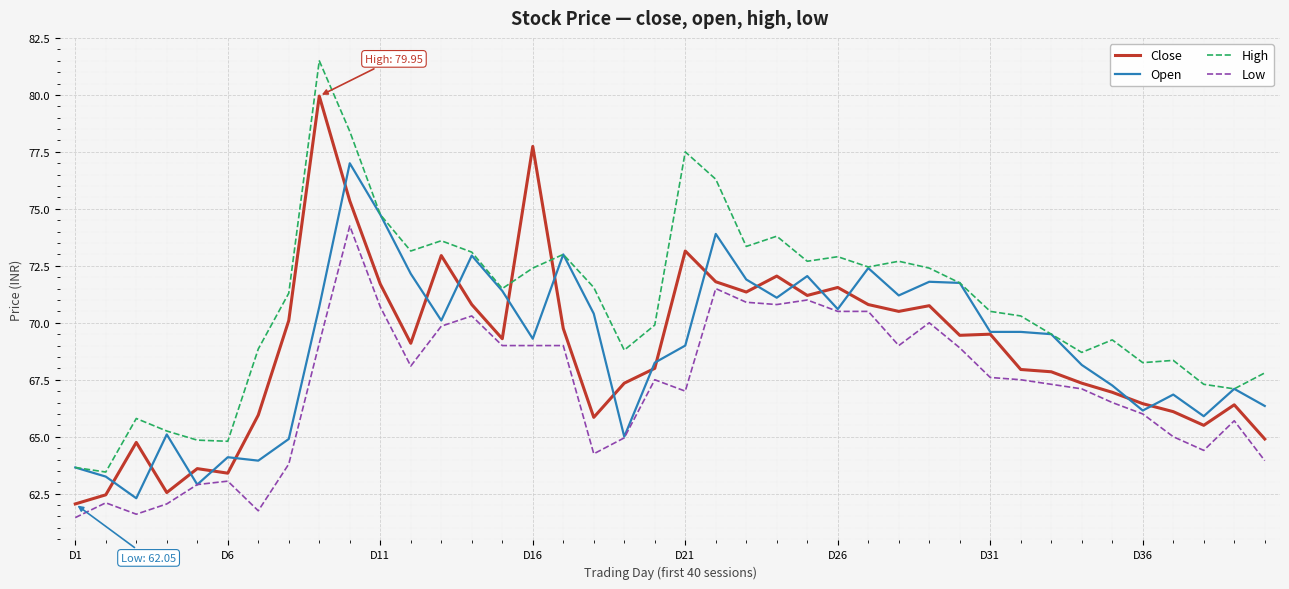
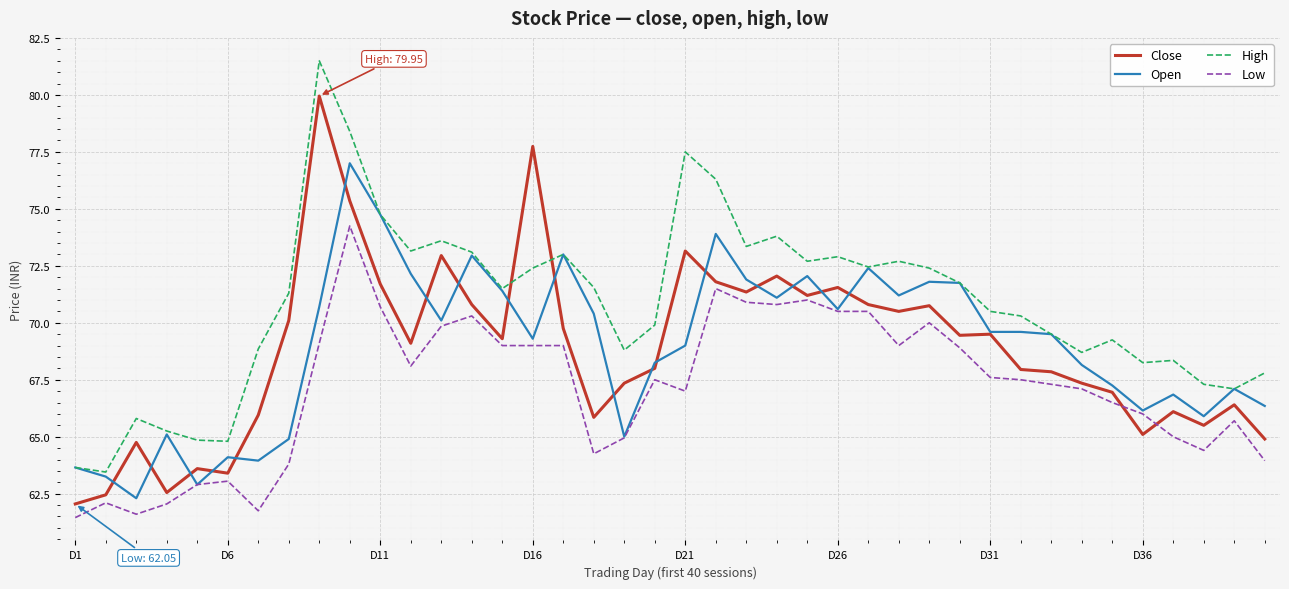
  {
    "Close": {
      "D1": 62.1,
      "D6": 63.4,
      "D11": 71.7,
      "D16": 77.7,
      "D21": 73.2,
      "D26": 71.6,
-     "D36": 66.5
+     "D36": 65.1
    },
    "Open": {
      "D6": 64.1,
      "D16": 69.3,
      "D21": 69.0,
      "D36": 66.2
    },
    "High": {
      "D6": 64.8,
      "D16": 72.4,
      "D21": 77.5,
      "D26": 72.9,
      "D31": 70.5,
      "D36": 68.3
    },
    "Low": {
      "D1": 61.5,
      "D6": 63.1,
      "D11": 70.7,
      "D16": 69.0,
      "D21": 67.0,
      "D31": 67.6,
      "D36": 66.0
    }
  }
